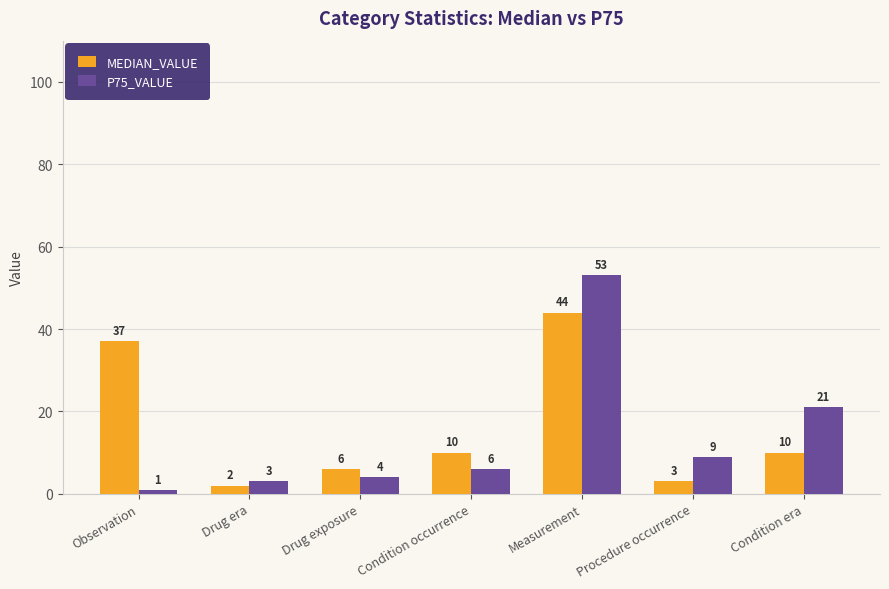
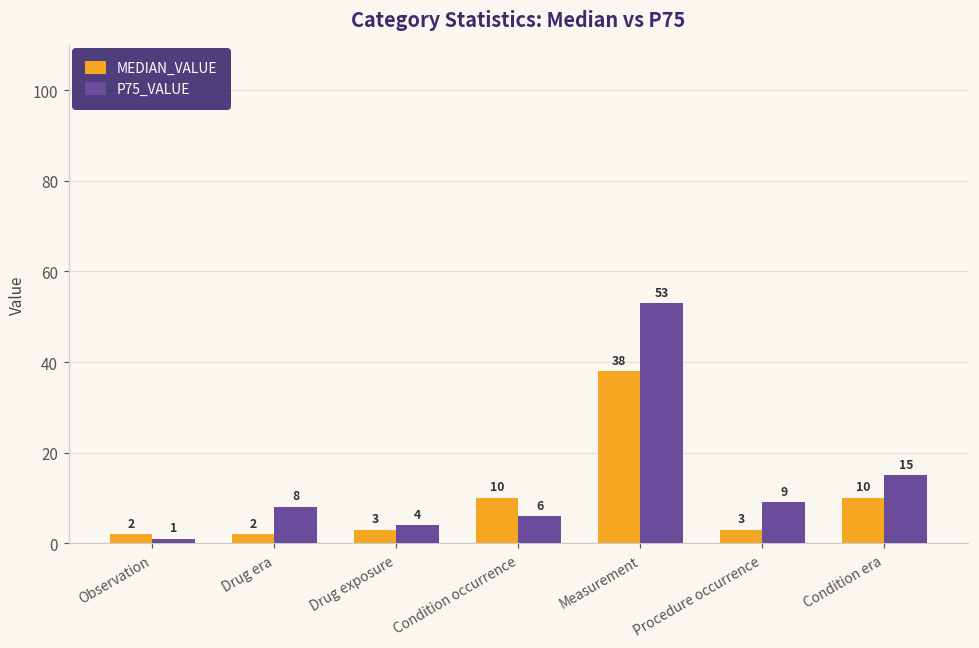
  {
    "MEDIAN_VALUE": {
-     "Observation": 37,
+     "Observation": 2,
      "Drug era": 2,
-     "Drug exposure": 6,
+     "Drug exposure": 3,
      "Condition occurrence": 10,
-     "Measurement": 44,
+     "Measurement": 38,
      "Procedure occurrence": 3,
      "Condition era": 10
    },
    "P75_VALUE": {
      "Observation": 1,
-     "Drug era": 3,
+     "Drug era": 8,
      "Drug exposure": 4,
      "Condition occurrence": 6,
      "Measurement": 53,
      "Procedure occurrence": 9,
-     "Condition era": 21
+     "Condition era": 15
    }
  }
